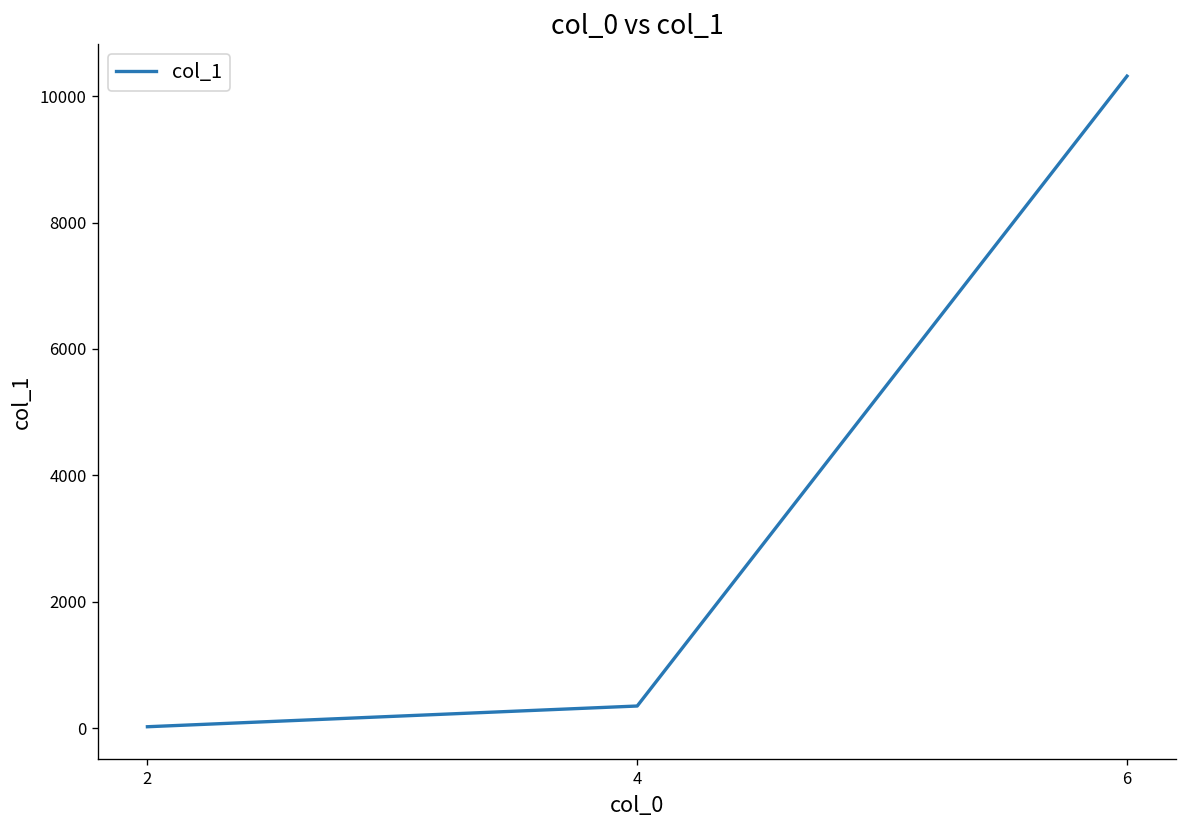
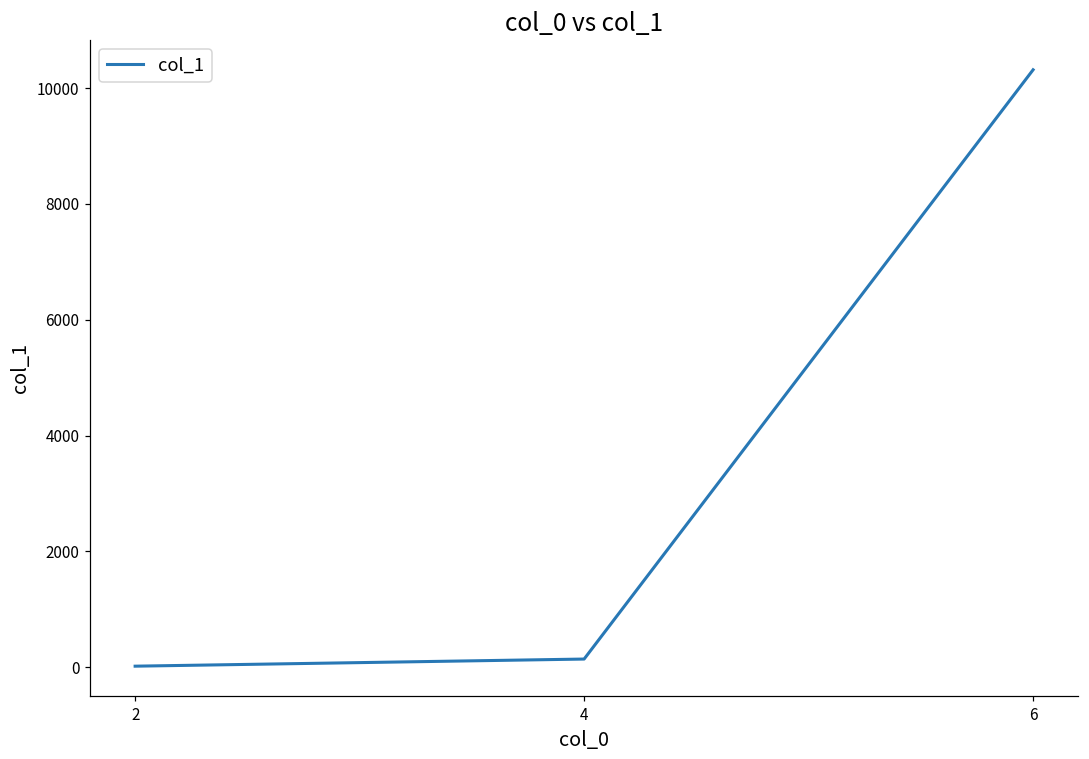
  {
    "2": 0,
-   "4": 300,
+   "4": 100,
    "6": 10300
  }
